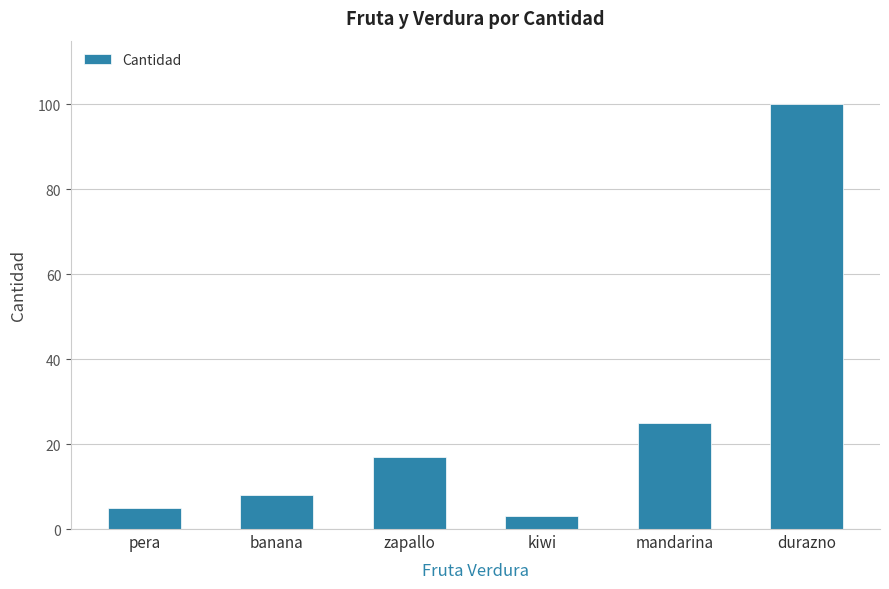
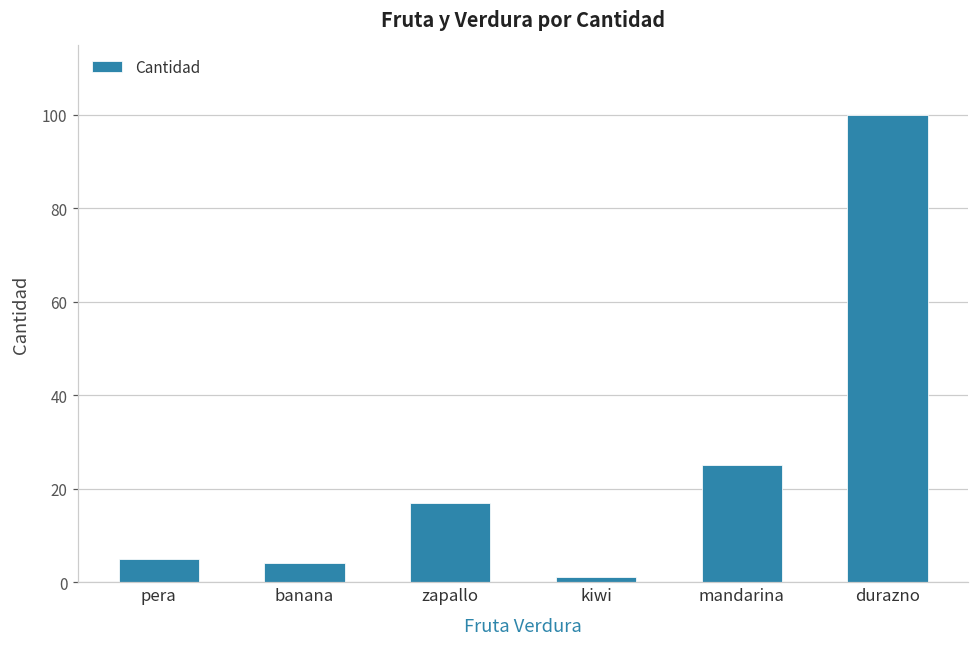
  {
    "pera": 5,
-   "banana": 8,
+   "banana": 4,
    "zapallo": 17,
-   "kiwi": 3,
+   "kiwi": 1,
    "mandarina": 25,
    "durazno": 100
  }
